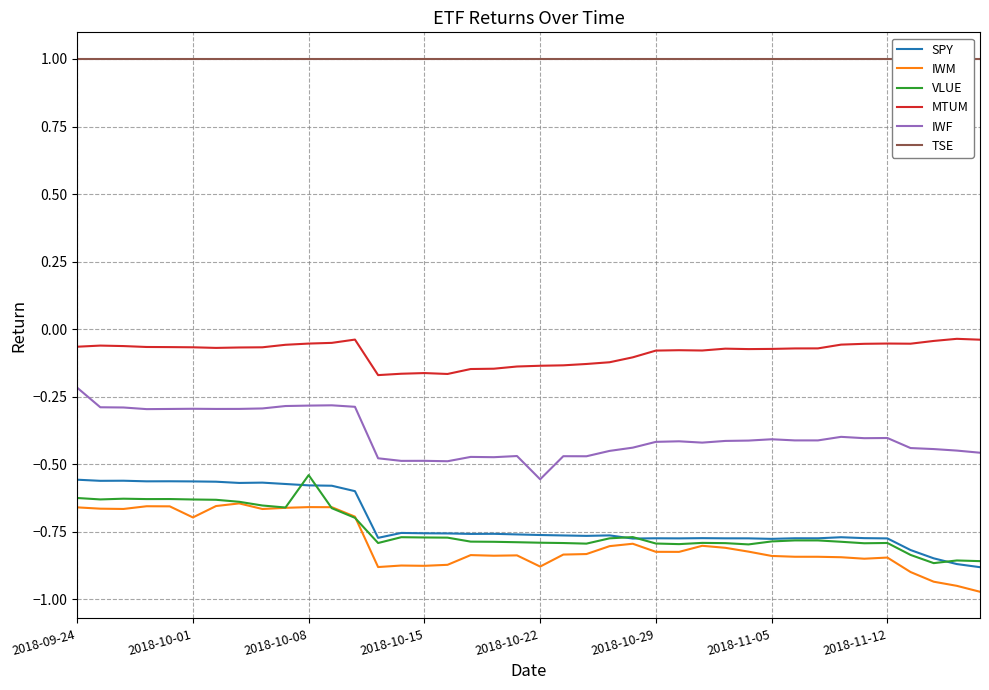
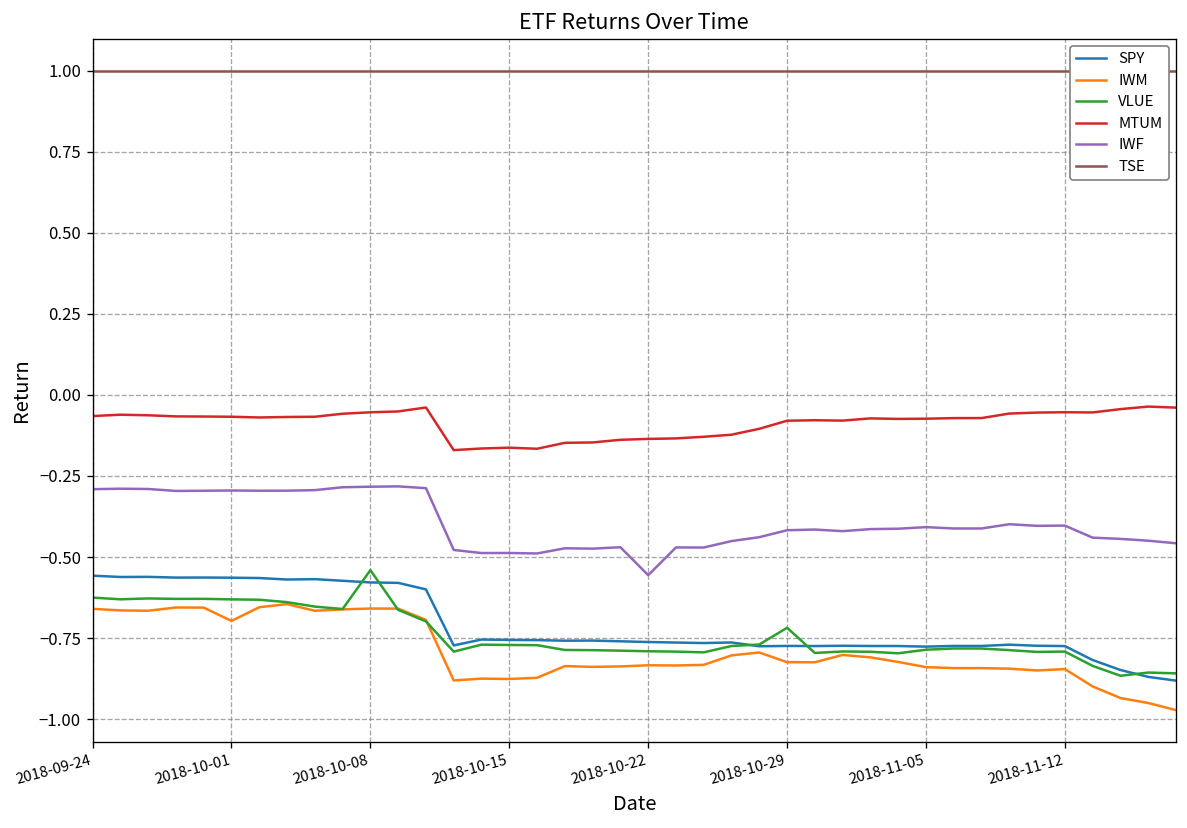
  {
    "SPY": {
      "2018-09-24": -0.56,
      "2018-10-01": -0.56,
      "2018-10-08": -0.58,
      "2018-10-15": -0.76,
      "2018-10-22": -0.76,
      "2018-10-29": -0.77,
      "2018-11-12": -0.77
    },
    "IWM": {
      "2018-09-24": -0.66,
      "2018-10-01": -0.70,
      "2018-10-08": -0.66,
      "2018-10-15": -0.88,
-     "2018-10-22": -0.88,
+     "2018-10-22": -0.83,
      "2018-10-29": -0.82,
      "2018-11-05": -0.84,
      "2018-11-12": -0.85
    },
    "VLUE": {
      "2018-09-24": -0.63,
      "2018-10-01": -0.63,
      "2018-10-08": -0.54,
      "2018-10-15": -0.77,
      "2018-10-22": -0.79,
-     "2018-10-29": -0.79,
+     "2018-10-29": -0.72,
      "2018-11-12": -0.79
    },
    "MTUM": {
      "2018-09-24": -0.07,
      "2018-10-01": -0.07,
      "2018-10-08": -0.05,
      "2018-10-15": -0.16,
      "2018-10-22": -0.14,
      "2018-10-29": -0.08,
      "2018-11-05": -0.07,
      "2018-11-12": -0.05
    },
    "IWF": {
-     "2018-09-24": -0.22,
+     "2018-09-24": -0.29,
      "2018-10-01": -0.29,
      "2018-10-08": -0.28,
      "2018-10-15": -0.49,
      "2018-10-22": -0.56,
      "2018-10-29": -0.42,
      "2018-11-05": -0.41,
      "2018-11-12": -0.40
    },
    "TSE": {
      "2018-09-24": 1.00,
      "2018-10-01": 1.00,
      "2018-10-08": 1.00,
      "2018-10-15": 1.00,
      "2018-10-22": 1.00,
      "2018-10-29": 1.00,
      "2018-11-05": 1.00,
      "2018-11-12": 1.00
    }
  }
